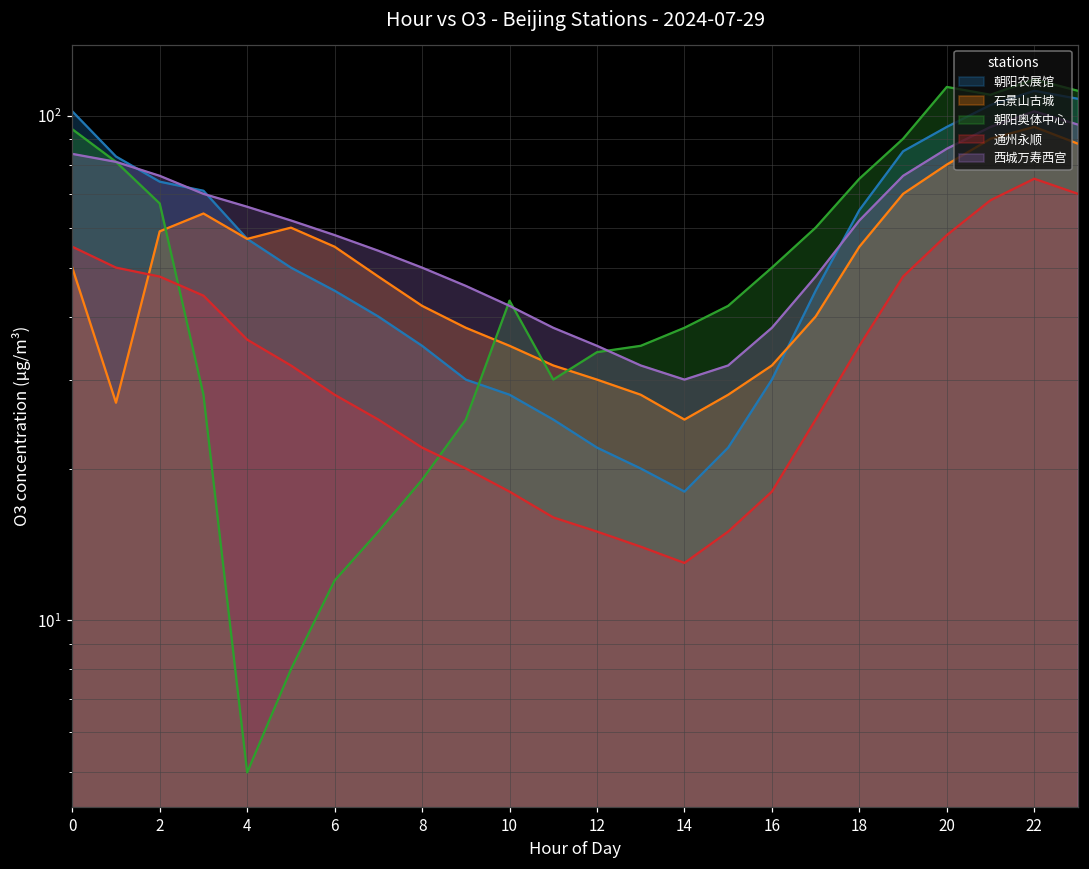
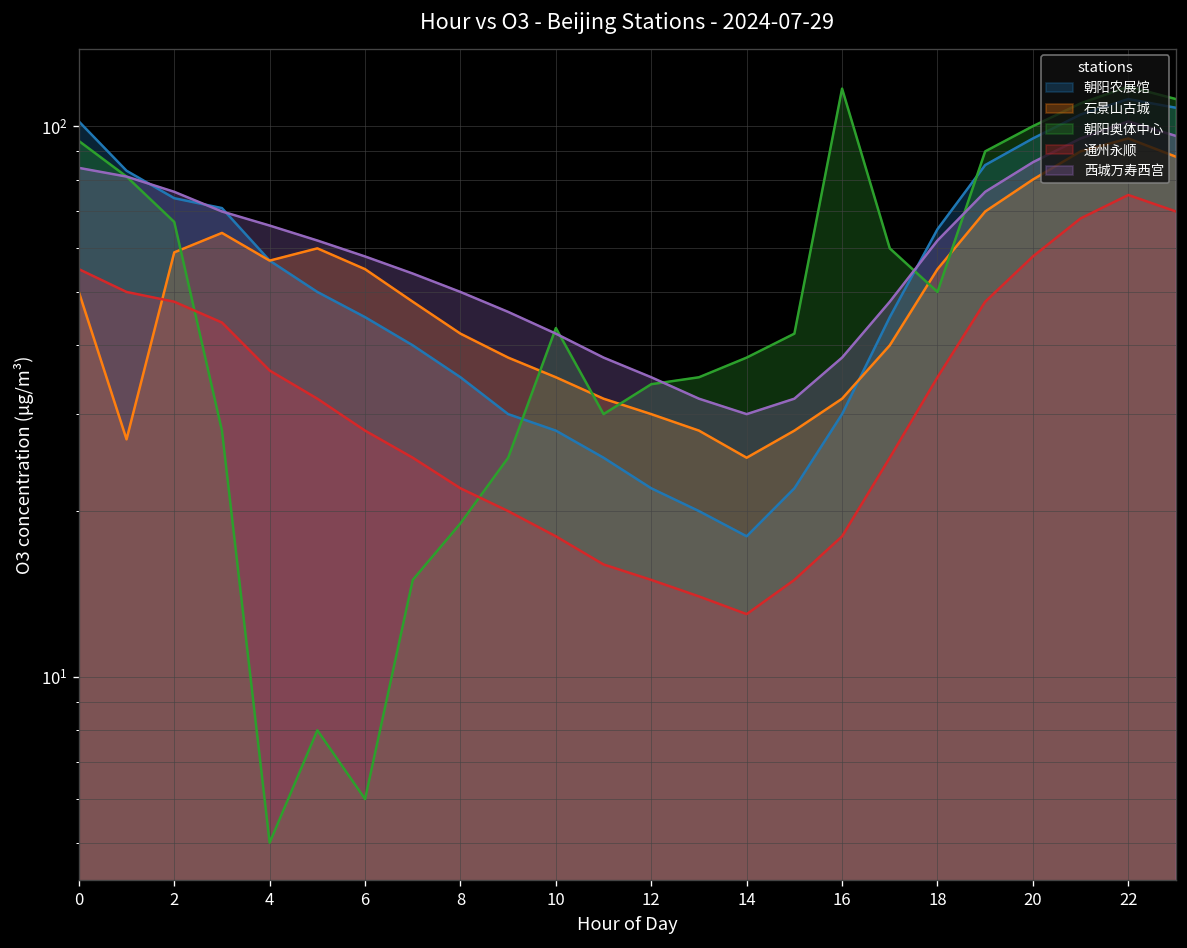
  {
    "朝阳奥体中心": {
      "0": 94,
      "2": 67,
      "4": 5,
-     "6": 12,
+     "6": 6,
      "8": 19,
      "10": 43,
      "12": 34,
      "14": 38,
-     "16": 50,
-     "18": 75,
-     "20": 114
+     "16": 117,
+     "18": 50,
+     "20": 100
    }
  }
